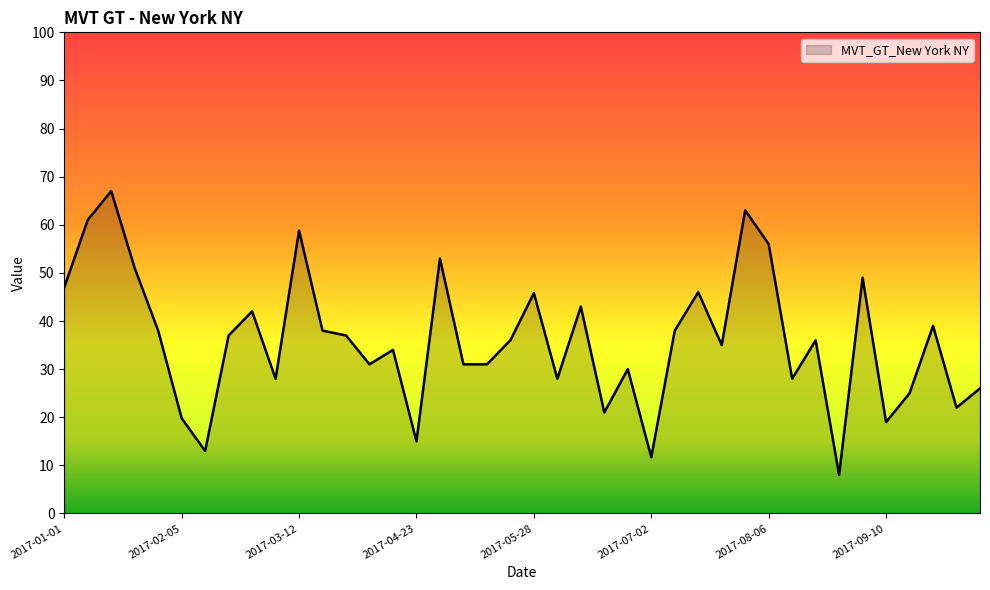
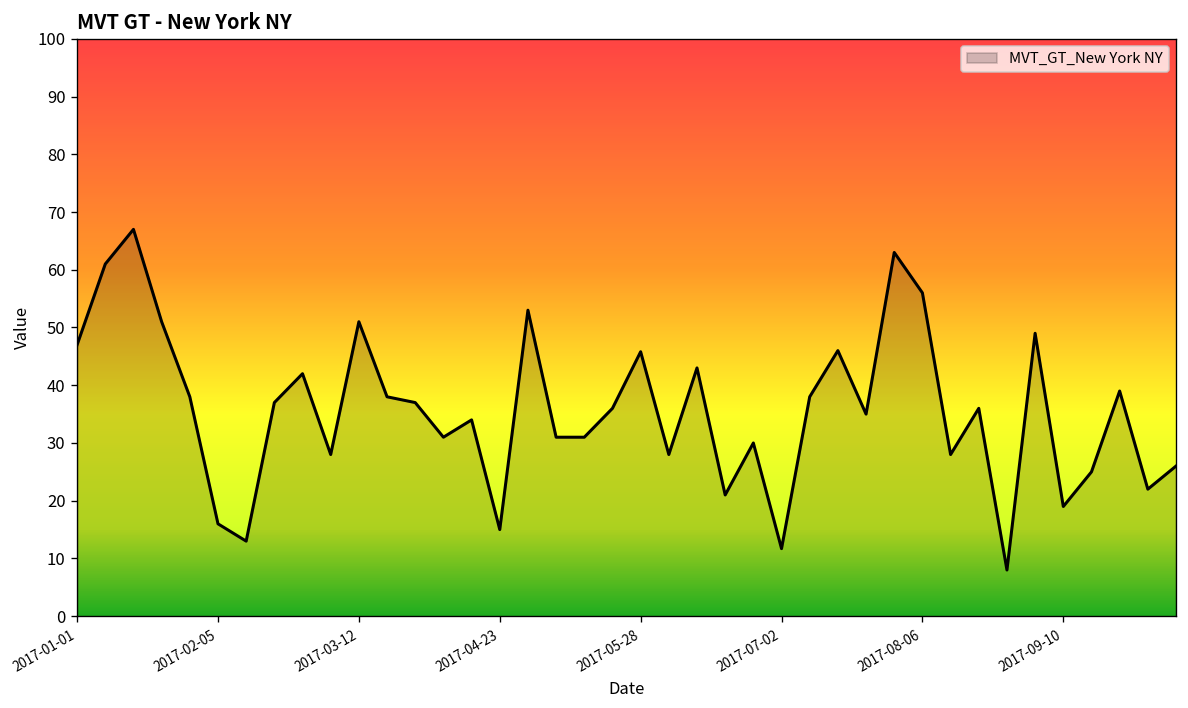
  {
    "2017-01-01": 47,
-   "2017-02-05": 20,
-   "2017-03-12": 59,
+   "2017-02-05": 16,
+   "2017-03-12": 51,
    "2017-04-23": 15,
    "2017-05-28": 46,
    "2017-07-02": 12,
    "2017-08-06": 56,
    "2017-09-10": 19
  }
